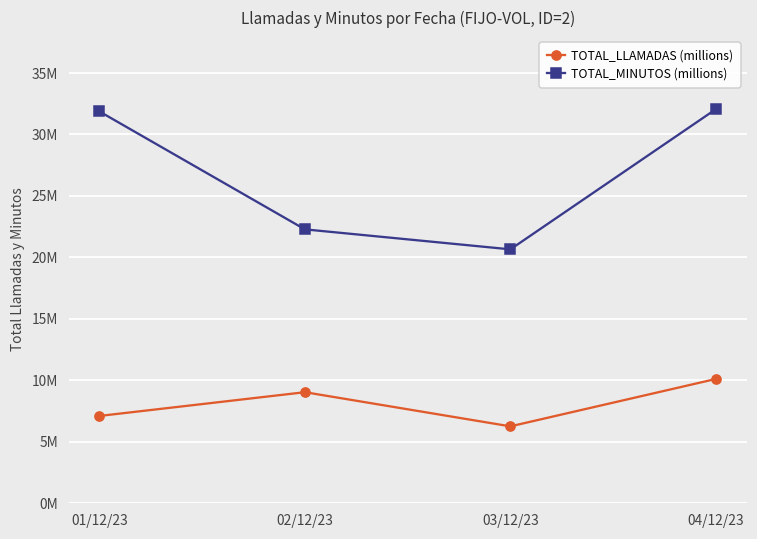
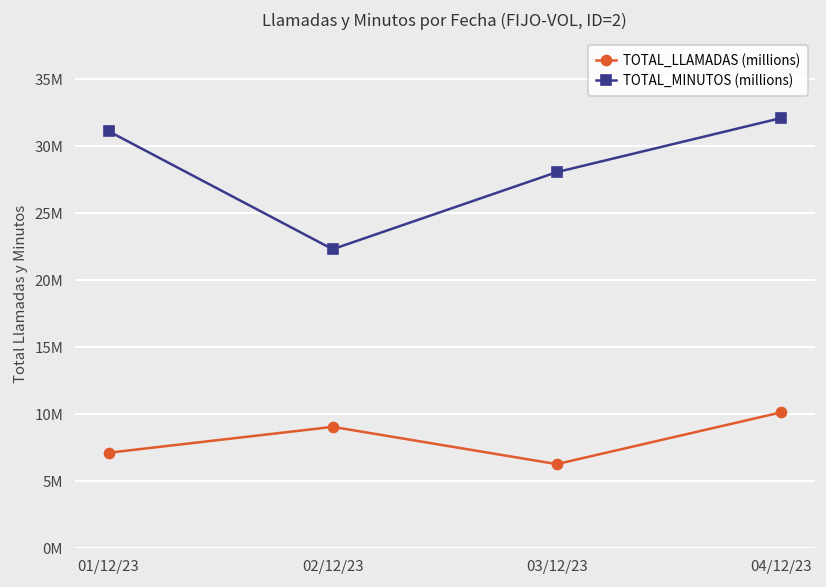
  {
    "TOTAL_LLAMADAS (millions)": {
      "01/12/23": 7100000,
      "02/12/23": 9000000,
      "03/12/23": 6200000,
      "04/12/23": 10100000
    },
    "TOTAL_MINUTOS (millions)": {
-     "01/12/23": 31900000,
+     "01/12/23": 31100000,
      "02/12/23": 22300000,
-     "03/12/23": 20600000,
+     "03/12/23": 28000000,
      "04/12/23": 32100000
    }
  }
